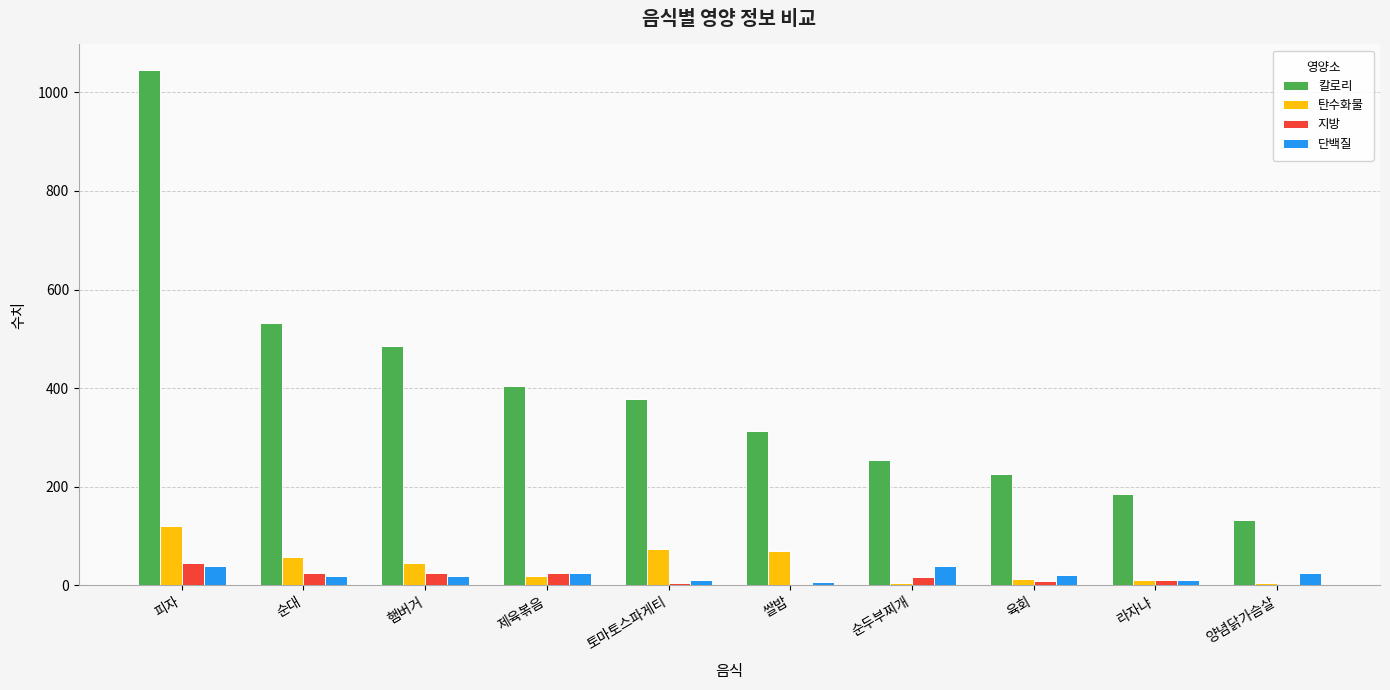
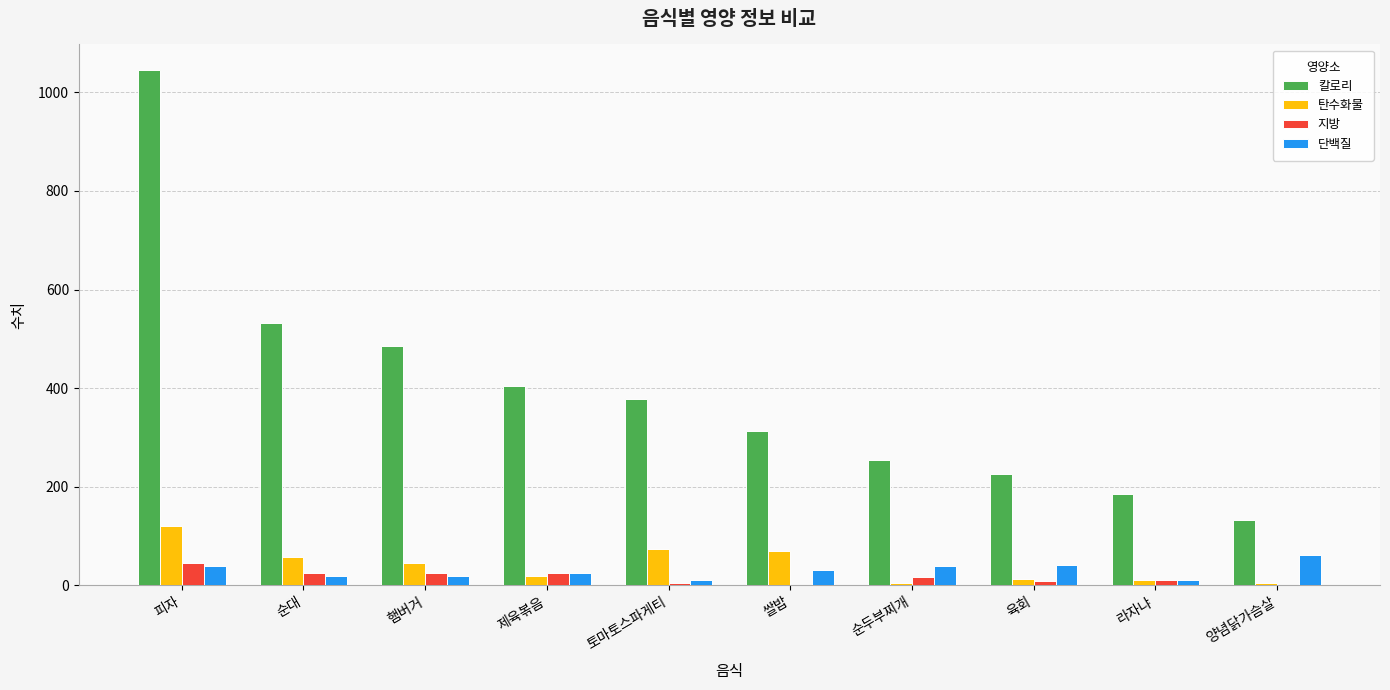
  {
    "칼로리": {
      "피자": 1050,
      "순대": 530,
      "햄버거": 490,
      "제육볶음": 410,
      "토마토스파게티": 380,
      "쌀밥": 310,
      "순두부찌개": 250,
      "육회": 230,
      "라자냐": 190,
      "양념닭가슴살": 130
    },
    "탄수화물": {
      "피자": 120,
      "순대": 60,
      "햄버거": 50,
      "제육볶음": 20,
      "토마토스파게티": 70,
      "쌀밥": 70,
      "육회": 10,
      "라자냐": 10
    },
    "지방": {
      "피자": 50,
      "순대": 30,
      "햄버거": 30,
      "제육볶음": 30,
      "순두부찌개": 20,
      "육회": 10,
      "라자냐": 10
    },
    "단백질": {
      "피자": 40,
      "순대": 20,
      "햄버거": 20,
      "제육볶음": 30,
      "토마토스파게티": 10,
-     "쌀밥": 10,
+     "쌀밥": 30,
      "순두부찌개": 40,
-     "육회": 20,
+     "육회": 40,
      "라자냐": 10,
-     "양념닭가슴살": 30
+     "양념닭가슴살": 60
    }
  }
